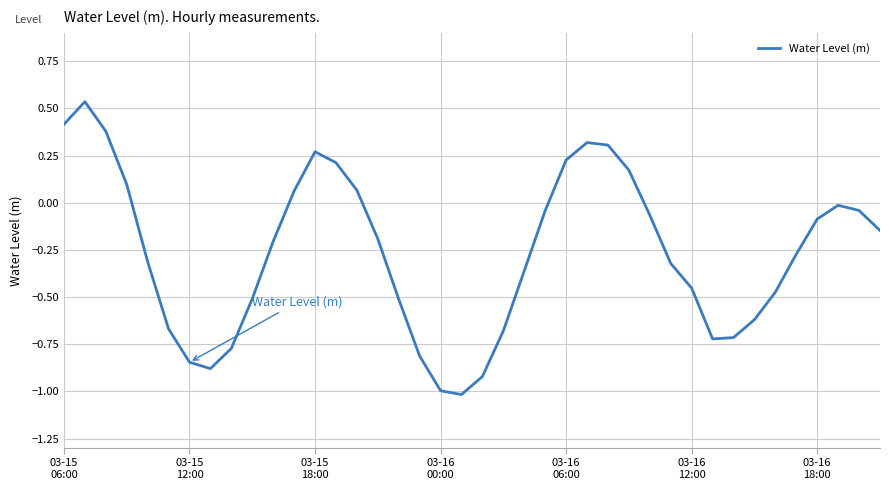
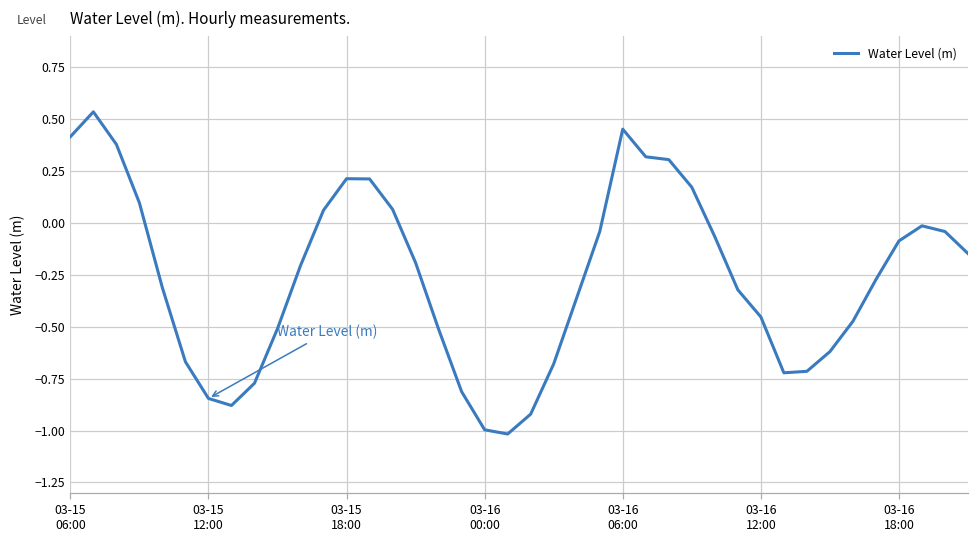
  {
    "03-15 06:00": 0.42,
    "03-15 12:00": -0.85,
-   "03-15 18:00": 0.27,
+   "03-15 18:00": 0.21,
    "03-16 00:00": -1.00,
-   "03-16 06:00": 0.23,
+   "03-16 06:00": 0.45,
    "03-16 12:00": -0.45,
    "03-16 18:00": -0.09
  }
